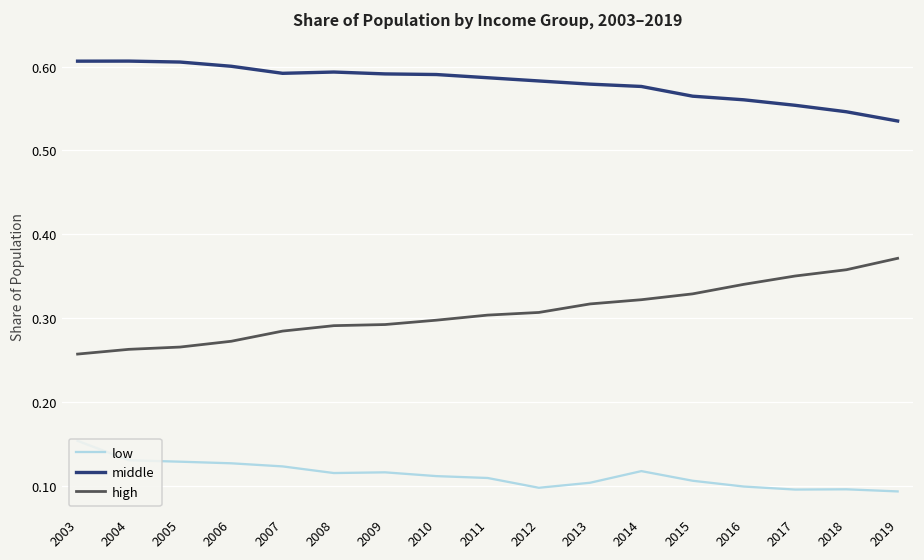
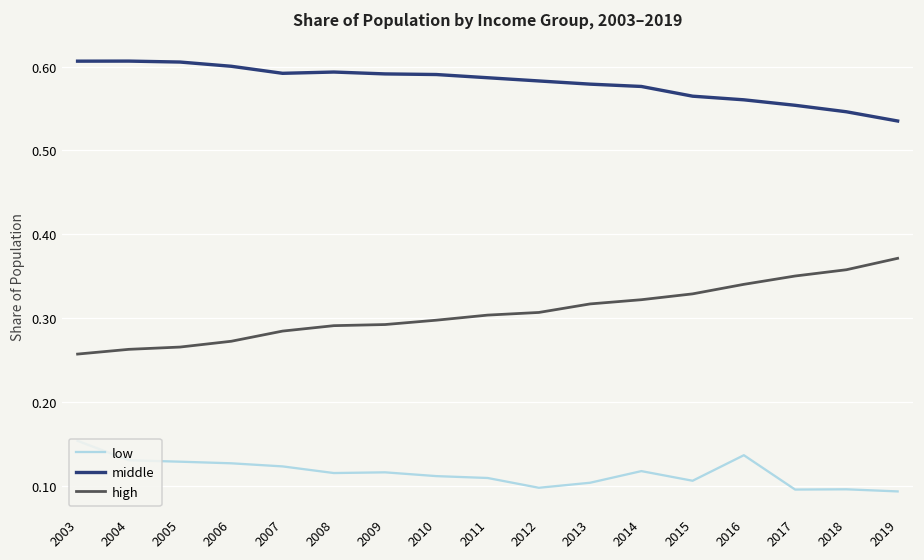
  {
    "low": {
      "2005": 0.13,
      "2006": 0.13,
      "2007": 0.12,
      "2008": 0.12,
      "2009": 0.12,
      "2010": 0.11,
      "2011": 0.11,
      "2012": 0.10,
      "2013": 0.10,
      "2014": 0.12,
      "2015": 0.11,
-     "2016": 0.10,
+     "2016": 0.14,
      "2017": 0.10,
      "2018": 0.10,
      "2019": 0.09
    }
  }
